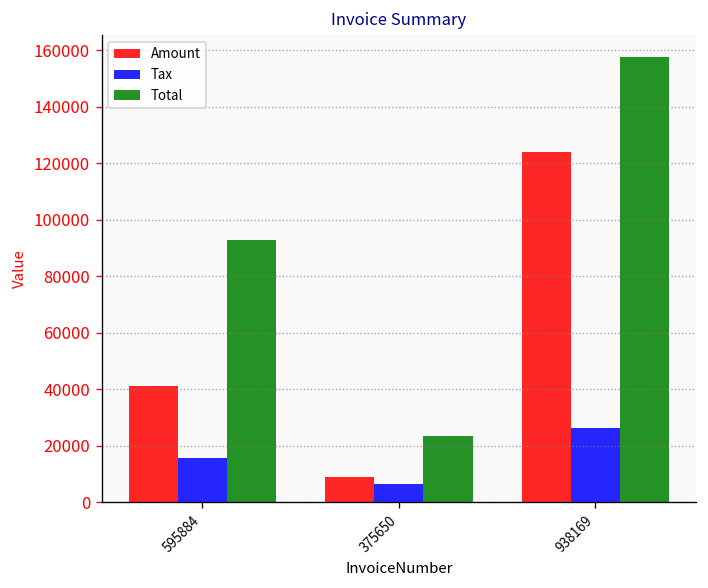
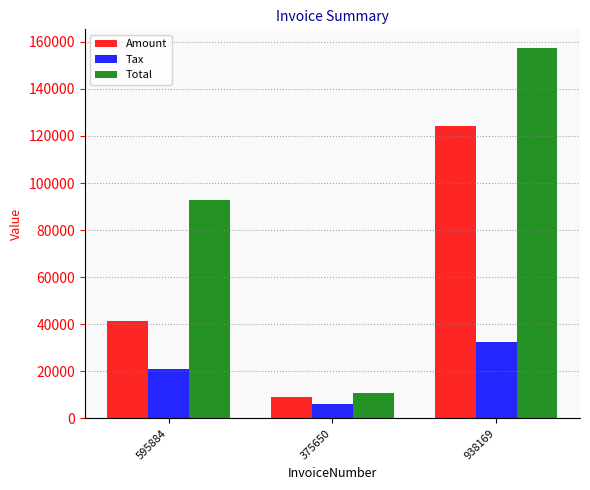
  {
    "Amount": {
      "595884": 41000,
      "375650": 9000,
      "938169": 124000
    },
    "Tax": {
-     "595884": 15000,
+     "595884": 21000,
      "375650": 6000,
-     "938169": 26000
+     "938169": 32000
    },
    "Total": {
      "595884": 93000,
-     "375650": 23000,
+     "375650": 11000,
      "938169": 157000
    }
  }
